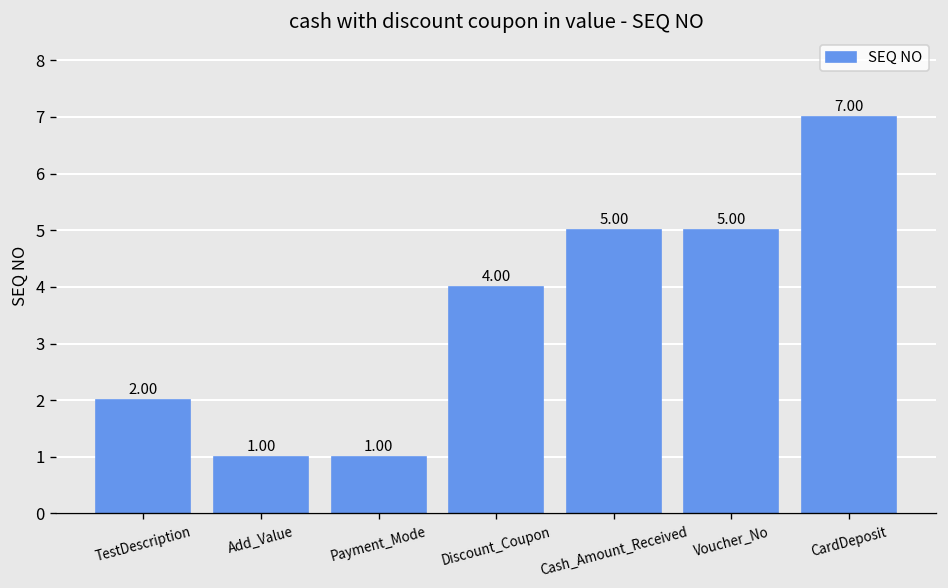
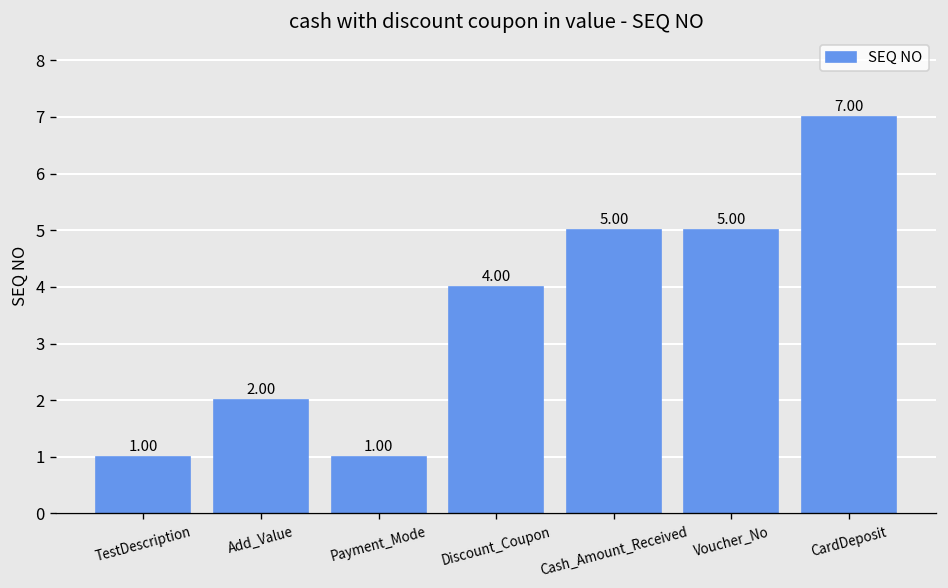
  {
-   "TestDescription": 2.00,
-   "Add_Value": 1.00,
+   "TestDescription": 1.00,
+   "Add_Value": 2.00,
    "Payment_Mode": 1.00,
    "Discount_Coupon": 4.00,
    "Cash_Amount_Received": 5.00,
    "Voucher_No": 5.00,
    "CardDeposit": 7.00
  }
